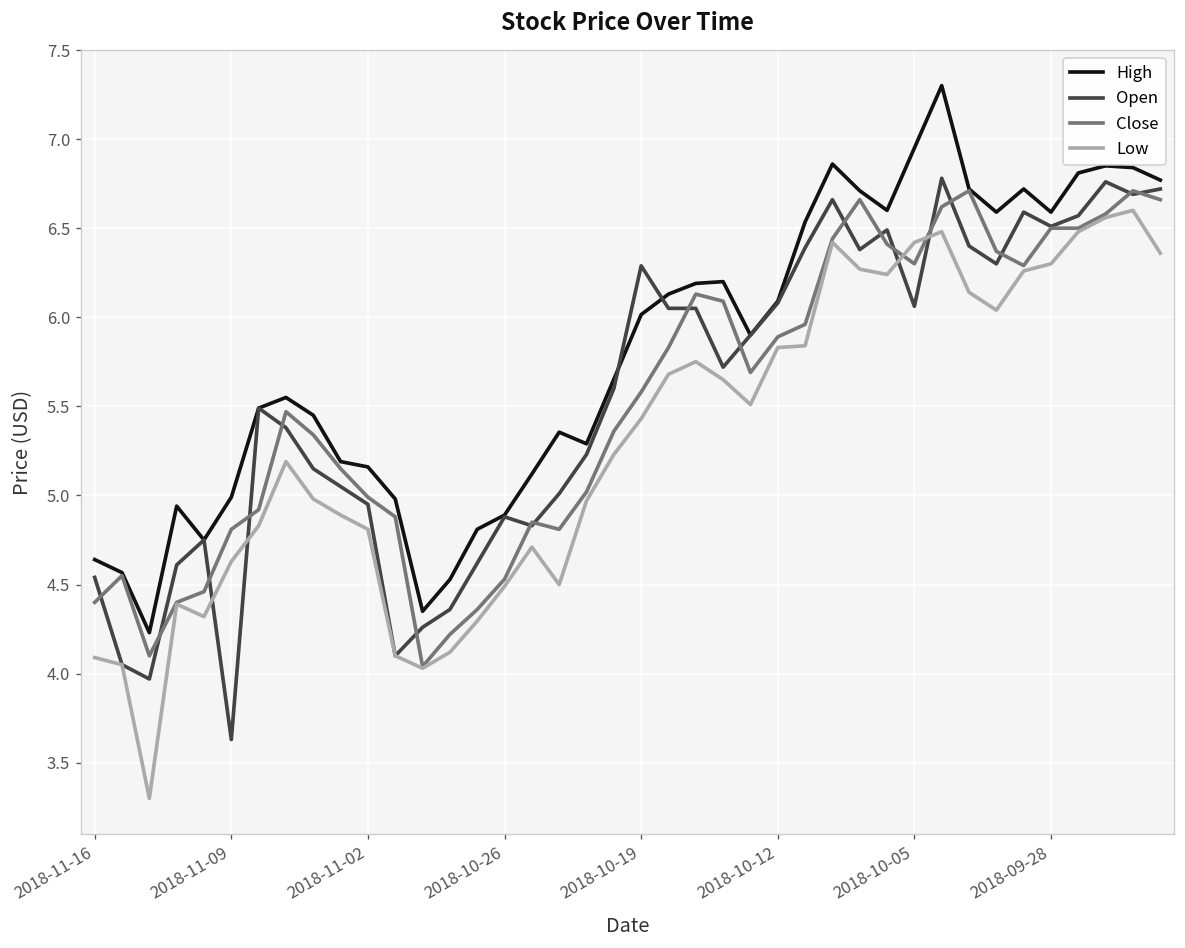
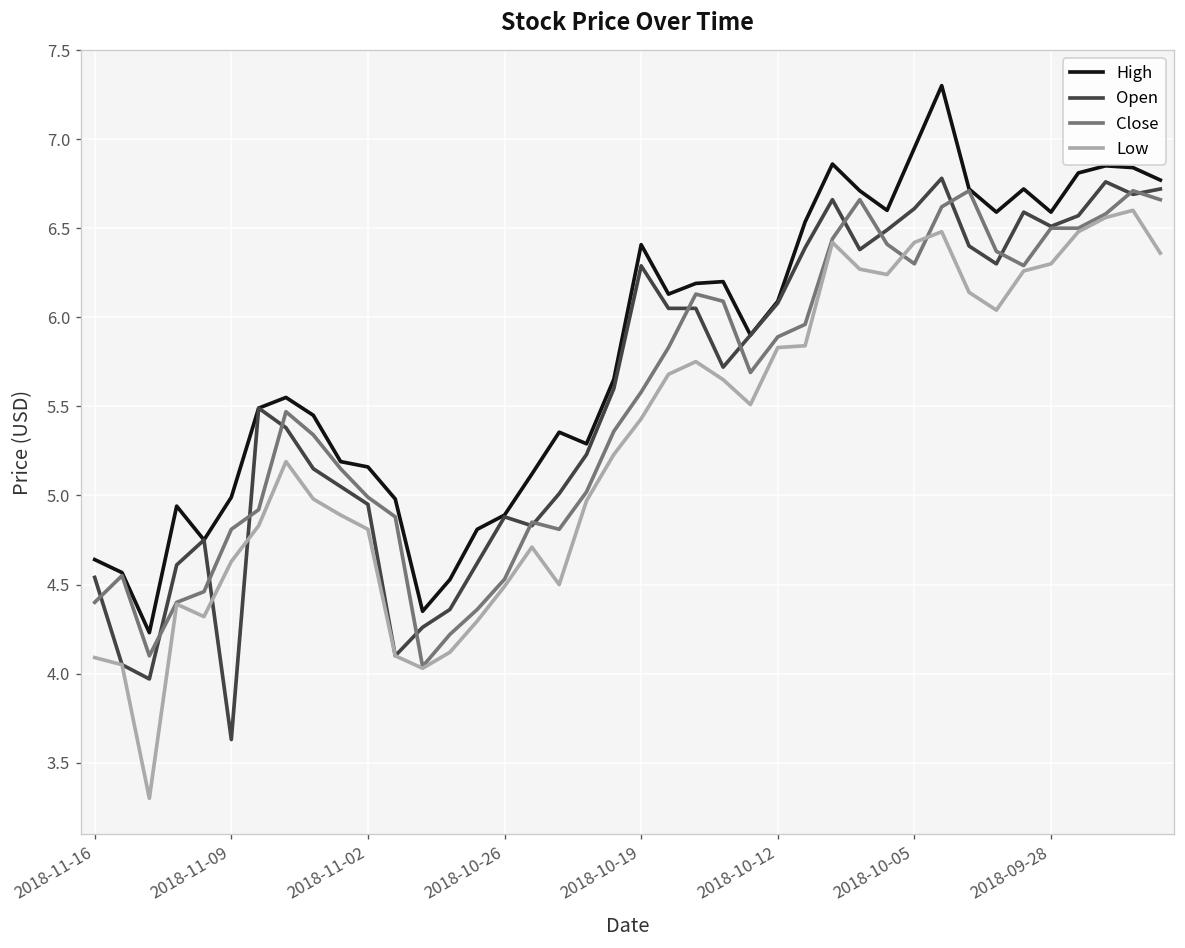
  {
    "High": {
      "2018-11-16": 4.64,
      "2018-11-09": 4.99,
      "2018-11-02": 5.16,
-     "2018-10-19": 6.01,
+     "2018-10-19": 6.41,
      "2018-10-05": 6.95,
      "2018-09-28": 6.59
    },
    "Open": {
      "2018-11-16": 4.54,
      "2018-11-09": 3.63,
      "2018-11-02": 4.95,
      "2018-10-19": 6.29,
-     "2018-10-05": 6.06
+     "2018-10-05": 6.61
    },
    "Close": {
      "2018-11-16": 4.40,
      "2018-11-09": 4.81,
      "2018-11-02": 4.99,
      "2018-10-26": 4.53,
      "2018-10-19": 5.58,
      "2018-10-12": 5.89,
      "2018-10-05": 6.30
    },
    "Low": {
      "2018-11-16": 4.09,
      "2018-11-09": 4.63,
      "2018-11-02": 4.81,
      "2018-10-26": 4.49,
      "2018-10-19": 5.43,
      "2018-10-12": 5.83,
      "2018-10-05": 6.42,
      "2018-09-28": 6.30
    }
  }
